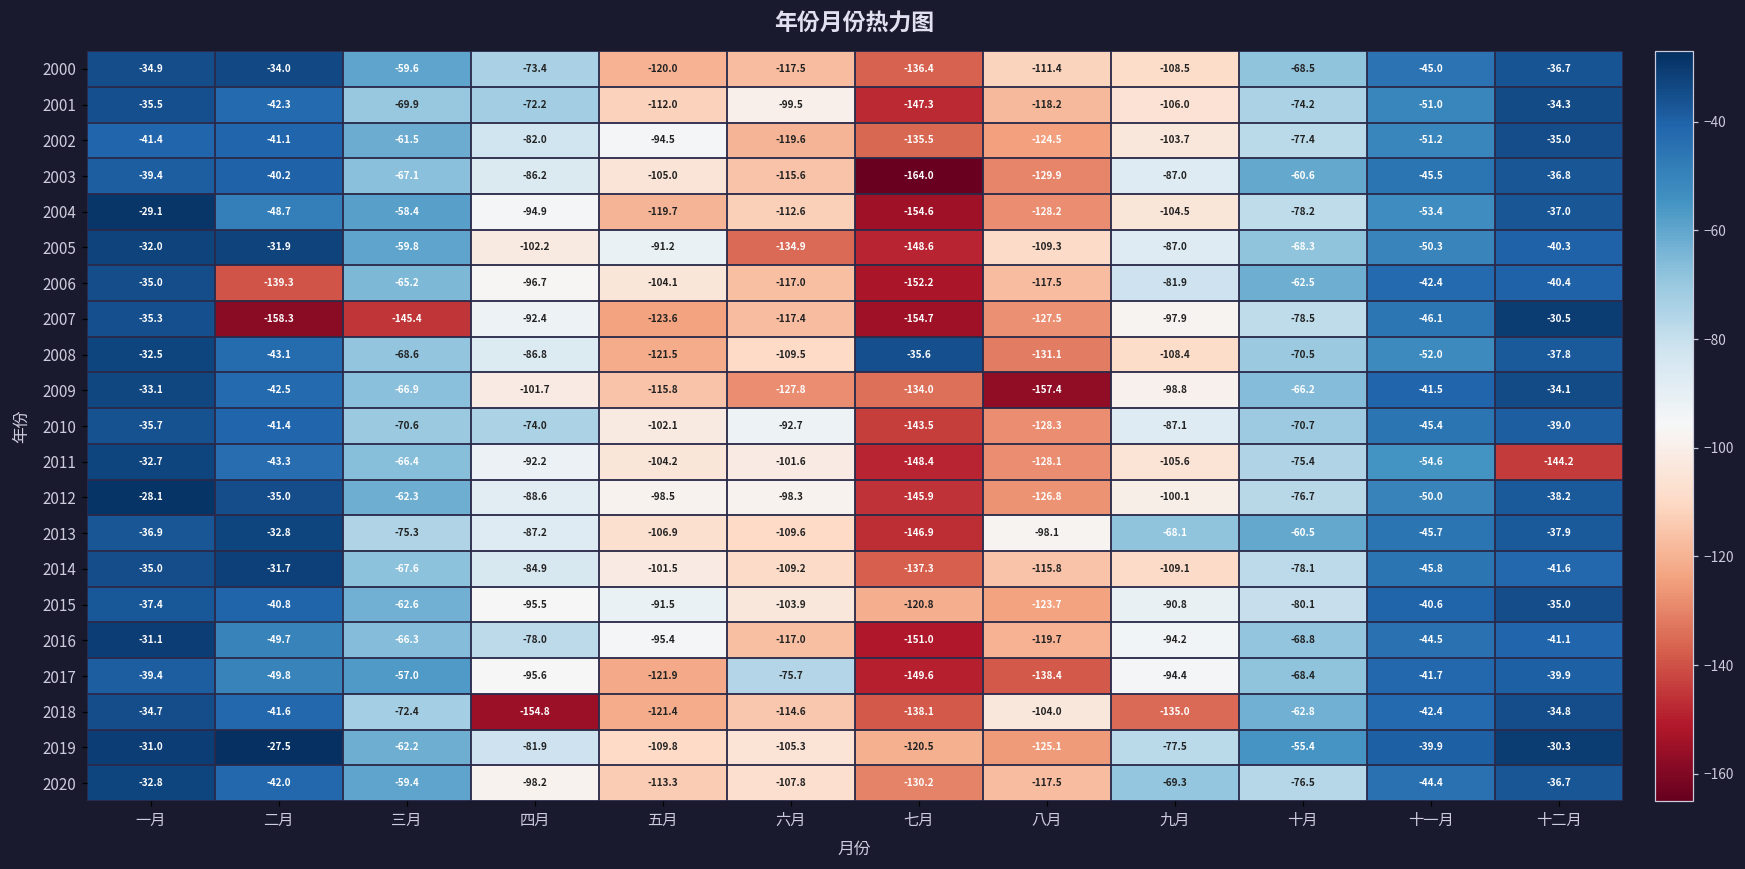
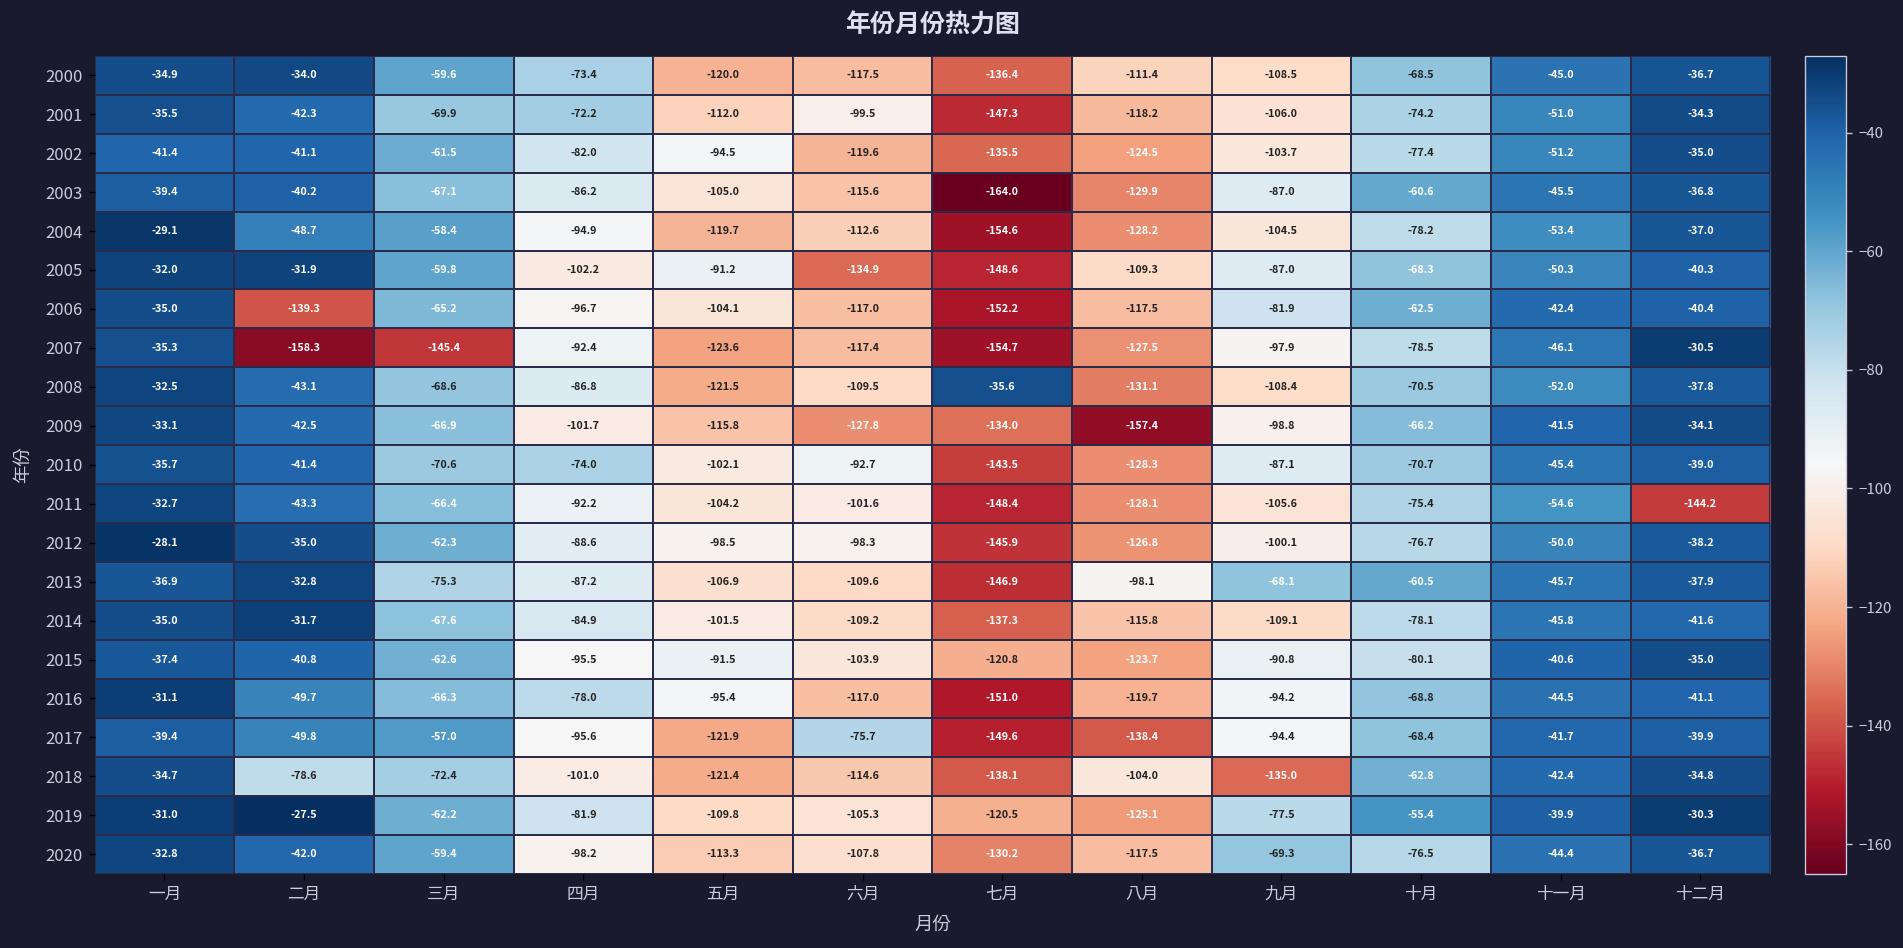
  {
    "2018": {
      "一月": -34.7,
-     "二月": -41.6,
+     "二月": -78.6,
      "三月": -72.4,
-     "四月": -154.8,
+     "四月": -101.0,
      "五月": -121.4,
      "六月": -114.6,
      "七月": -138.1,
      "八月": -104.0,
      "九月": -135.0,
      "十月": -62.8,
      "十一月": -42.4,
      "十二月": -34.8
    }
  }
